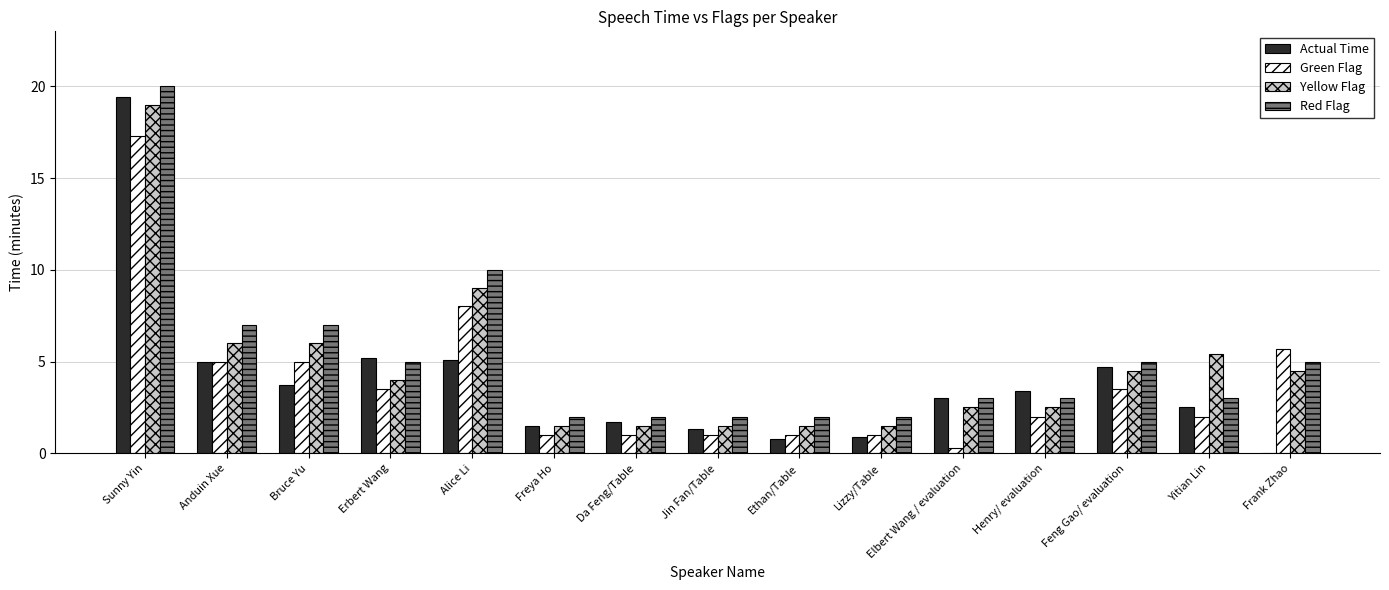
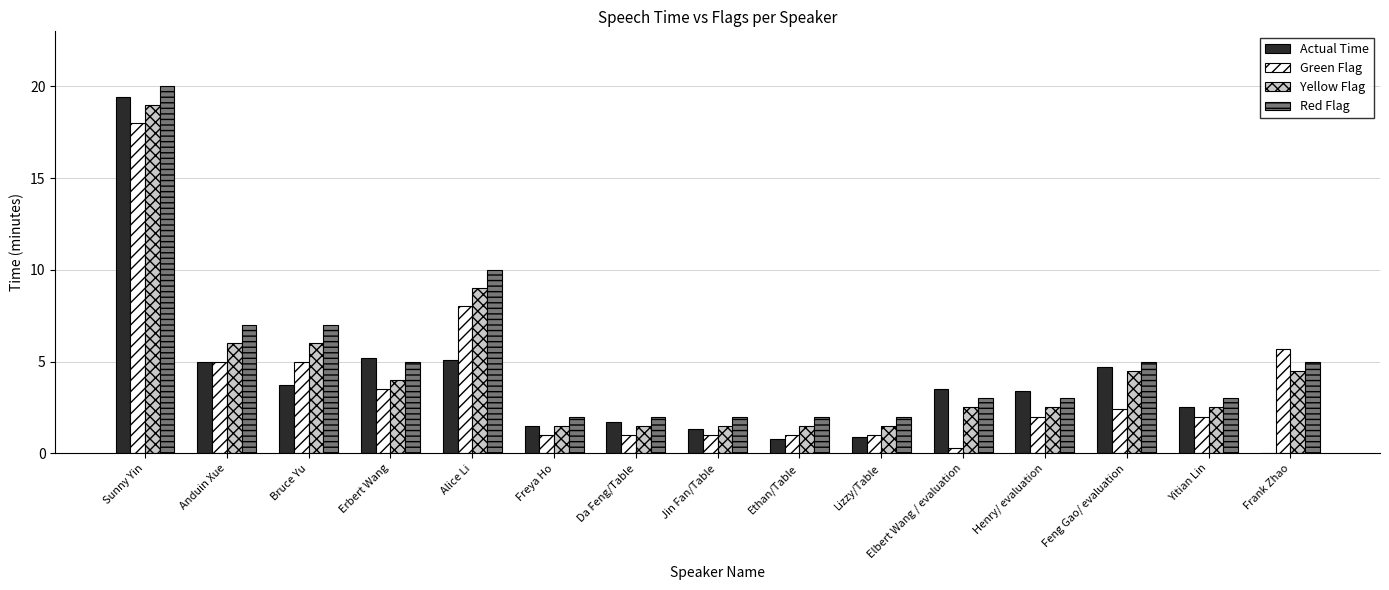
  {
    "Actual Time": {
      "Sunny Yin": 19.4,
      "Anduin Xue": 5.0,
      "Bruce Yu": 3.7,
      "Erbert Wang": 5.2,
      "Alice Li": 5.1,
      "Freya Ho": 1.5,
      "Da Feng/Table": 1.7,
      "Jin Fan/Table": 1.3,
      "Ethan/Table": 0.8,
      "Lizzy/Table": 0.9,
-     "Elbert Wang / evaluation": 3.0,
+     "Elbert Wang / evaluation": 3.5,
      "Henry/ evaluation": 3.4,
      "Feng Gao/ evaluation": 4.7,
      "Yitian Lin": 2.5,
      "Frank Zhao": 0.0
    },
    "Green Flag": {
-     "Sunny Yin": 17.3,
+     "Sunny Yin": 18.0,
      "Anduin Xue": 5.0,
      "Bruce Yu": 5.0,
      "Erbert Wang": 3.5,
      "Alice Li": 8.0,
      "Freya Ho": 1.0,
      "Da Feng/Table": 1.0,
      "Jin Fan/Table": 1.0,
      "Ethan/Table": 1.0,
      "Lizzy/Table": 1.0,
      "Elbert Wang / evaluation": 0.3,
      "Henry/ evaluation": 2.0,
-     "Feng Gao/ evaluation": 3.5,
+     "Feng Gao/ evaluation": 2.4,
      "Yitian Lin": 2.0,
      "Frank Zhao": 5.7
    },
    "Yellow Flag": {
      "Sunny Yin": 19.0,
      "Anduin Xue": 6.0,
      "Bruce Yu": 6.0,
      "Erbert Wang": 4.0,
      "Alice Li": 9.0,
      "Freya Ho": 1.5,
      "Da Feng/Table": 1.5,
      "Jin Fan/Table": 1.5,
      "Ethan/Table": 1.5,
      "Lizzy/Table": 1.5,
      "Elbert Wang / evaluation": 2.5,
      "Henry/ evaluation": 2.5,
      "Feng Gao/ evaluation": 4.5,
-     "Yitian Lin": 5.4,
+     "Yitian Lin": 2.5,
      "Frank Zhao": 4.5
    },
    "Red Flag": {
      "Sunny Yin": 20.0,
      "Anduin Xue": 7.0,
      "Bruce Yu": 7.0,
      "Erbert Wang": 5.0,
      "Alice Li": 10.0,
      "Freya Ho": 2.0,
      "Da Feng/Table": 2.0,
      "Jin Fan/Table": 2.0,
      "Ethan/Table": 2.0,
      "Lizzy/Table": 2.0,
      "Elbert Wang / evaluation": 3.0,
      "Henry/ evaluation": 3.0,
      "Feng Gao/ evaluation": 5.0,
      "Yitian Lin": 3.0,
      "Frank Zhao": 5.0
    }
  }
